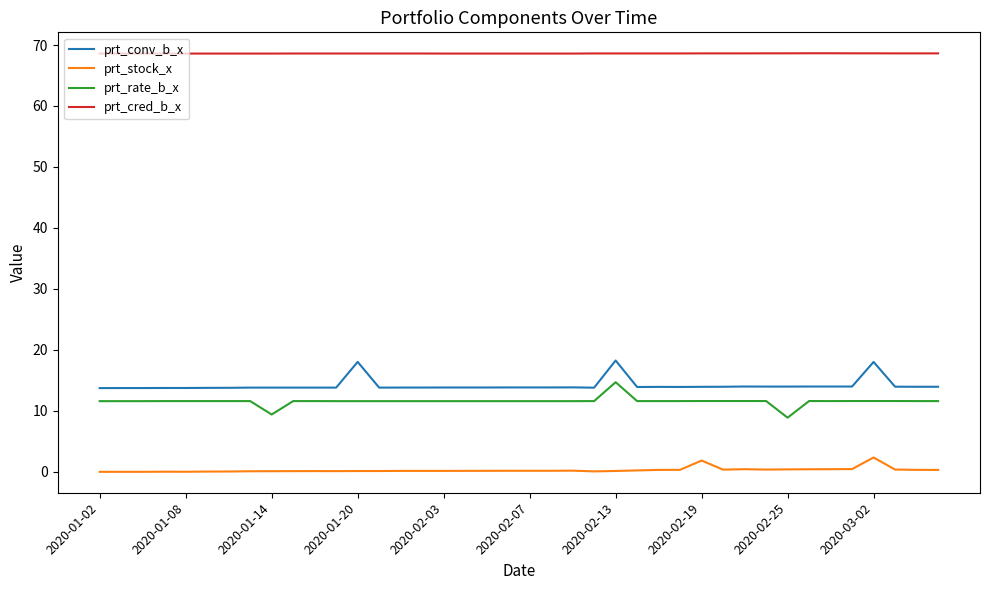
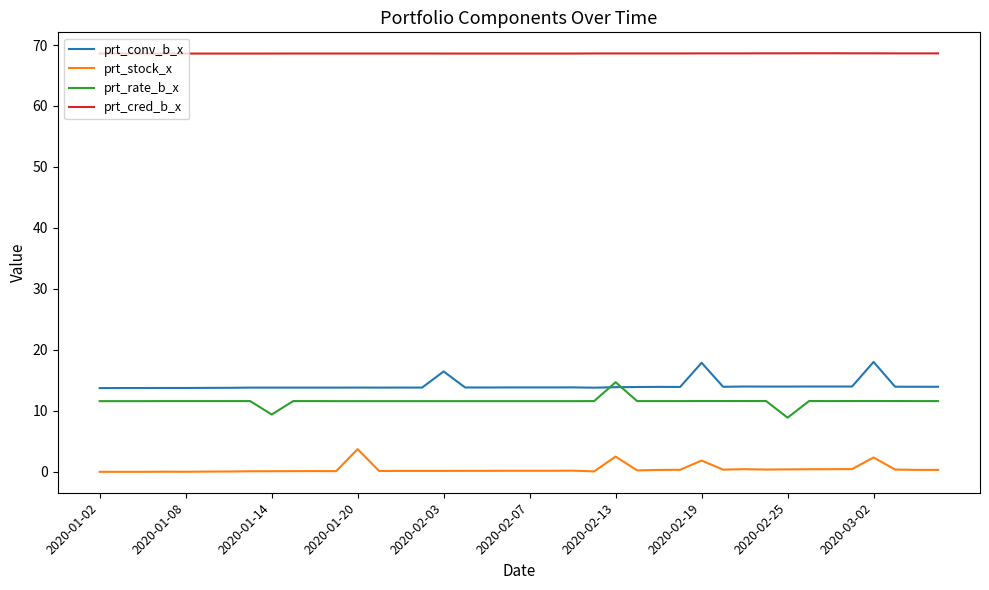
  {
    "prt_conv_b_x": {
      "2020-01-02": 14,
      "2020-01-08": 14,
      "2020-01-14": 14,
-     "2020-01-20": 18,
-     "2020-02-03": 14,
+     "2020-01-20": 14,
+     "2020-02-03": 16,
      "2020-02-07": 14,
-     "2020-02-13": 18,
-     "2020-02-19": 14,
+     "2020-02-13": 14,
+     "2020-02-19": 18,
      "2020-02-25": 14,
      "2020-03-02": 18
    },
    "prt_stock_x": {
      "2020-01-02": 0,
      "2020-01-08": 0,
      "2020-01-14": 0,
-     "2020-01-20": 0,
+     "2020-01-20": 4,
      "2020-02-03": 0,
      "2020-02-07": 0,
-     "2020-02-13": 0,
+     "2020-02-13": 3,
      "2020-02-19": 2,
      "2020-02-25": 0,
      "2020-03-02": 2
    },
    "prt_rate_b_x": {
      "2020-01-02": 12,
      "2020-01-08": 12,
      "2020-01-14": 9,
      "2020-01-20": 12,
      "2020-02-03": 12,
      "2020-02-07": 12,
      "2020-02-13": 15,
      "2020-02-19": 12,
      "2020-02-25": 9,
      "2020-03-02": 12
    },
    "prt_cred_b_x": {
      "2020-01-14": 69,
      "2020-01-20": 69,
      "2020-02-03": 69,
      "2020-02-07": 69,
      "2020-02-13": 69,
      "2020-02-19": 69,
      "2020-02-25": 69,
      "2020-03-02": 69
    }
  }
